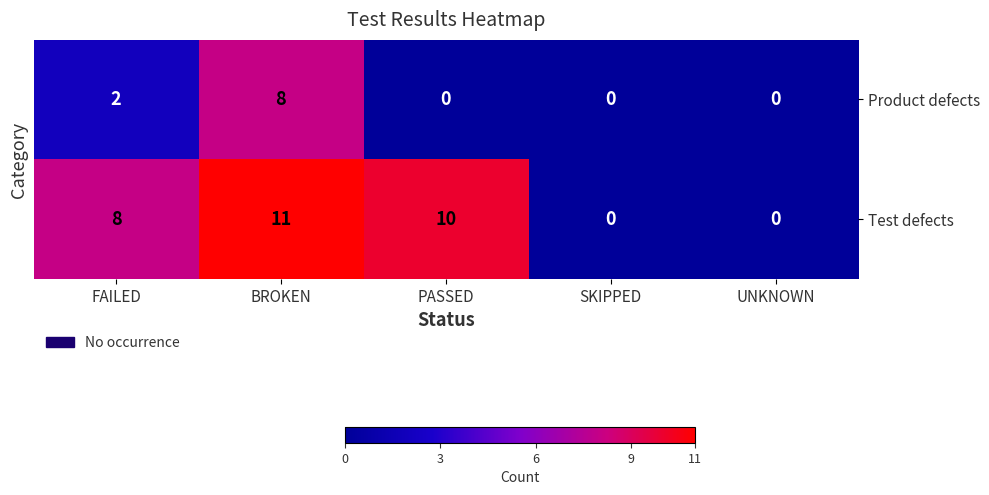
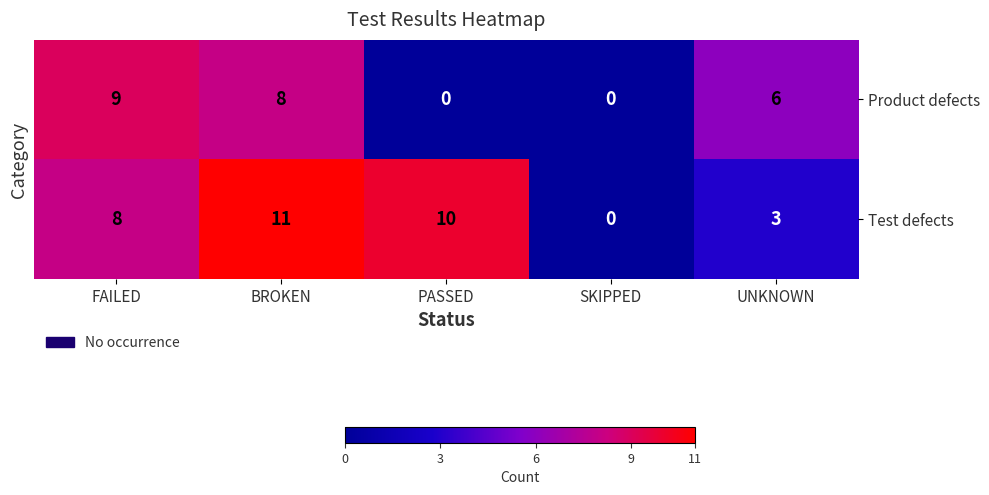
  {
    "Product defects": {
-     "FAILED": 2,
+     "FAILED": 9,
      "BROKEN": 8,
      "PASSED": 0,
      "SKIPPED": 0,
-     "UNKNOWN": 0
+     "UNKNOWN": 6
    },
    "Test defects": {
      "FAILED": 8,
      "BROKEN": 11,
      "PASSED": 10,
      "SKIPPED": 0,
-     "UNKNOWN": 0
+     "UNKNOWN": 3
    }
  }
